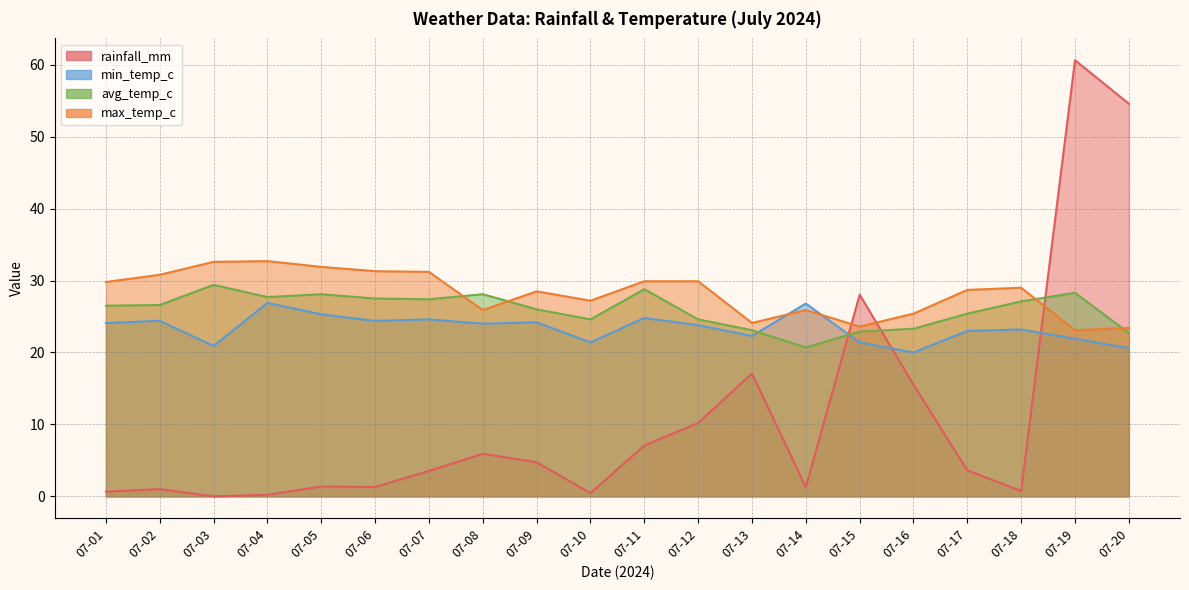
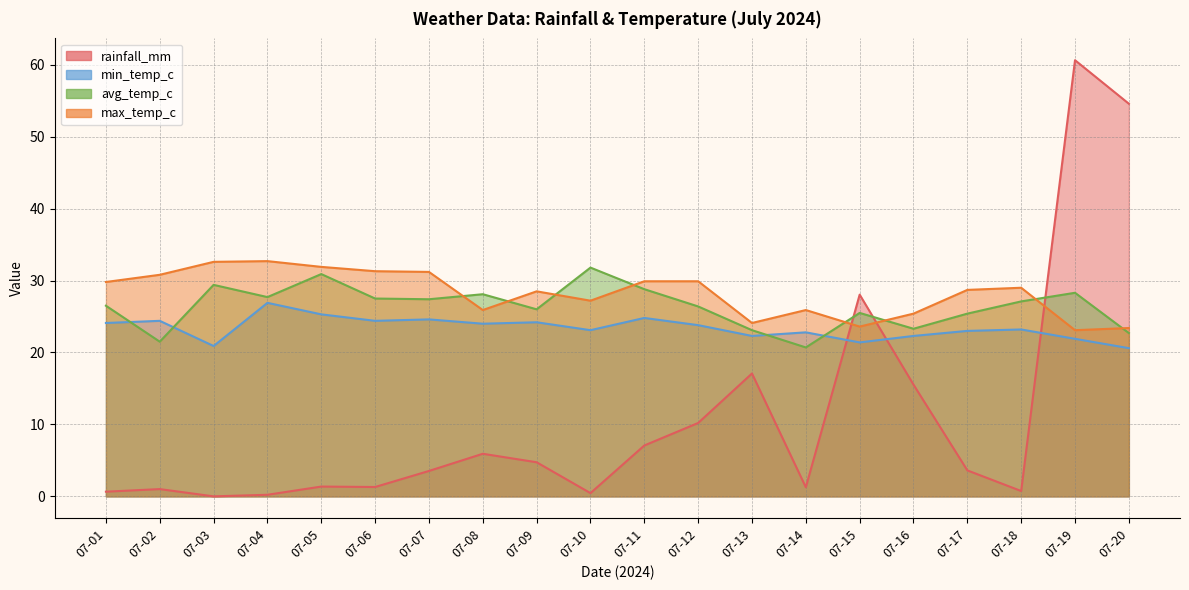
  {
    "min_temp_c": {
      "07-01": 24,
      "07-02": 24,
      "07-03": 21,
      "07-04": 27,
      "07-05": 25,
      "07-06": 24,
      "07-07": 25,
      "07-08": 24,
      "07-09": 24,
-     "07-10": 21,
+     "07-10": 23,
      "07-11": 25,
      "07-12": 24,
      "07-13": 22,
-     "07-14": 27,
+     "07-14": 23,
      "07-15": 21,
-     "07-16": 20,
+     "07-16": 22,
      "07-17": 23,
      "07-18": 23,
      "07-19": 22,
      "07-20": 21
    },
    "avg_temp_c": {
      "07-01": 27,
-     "07-02": 27,
+     "07-02": 22,
      "07-03": 29,
      "07-04": 28,
-     "07-05": 28,
+     "07-05": 31,
      "07-06": 28,
      "07-07": 27,
      "07-08": 28,
      "07-09": 26,
-     "07-10": 25,
+     "07-10": 32,
      "07-11": 29,
-     "07-12": 25,
+     "07-12": 26,
      "07-13": 23,
      "07-14": 21,
-     "07-15": 23,
+     "07-15": 26,
      "07-16": 23,
      "07-17": 25,
      "07-18": 27,
      "07-19": 28,
      "07-20": 23
    }
  }
